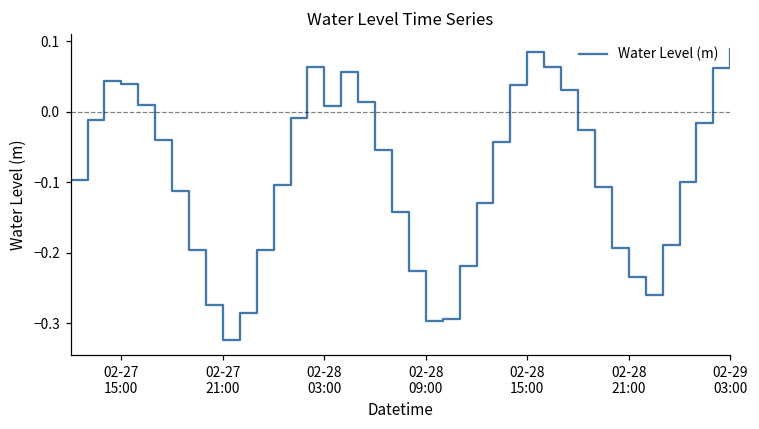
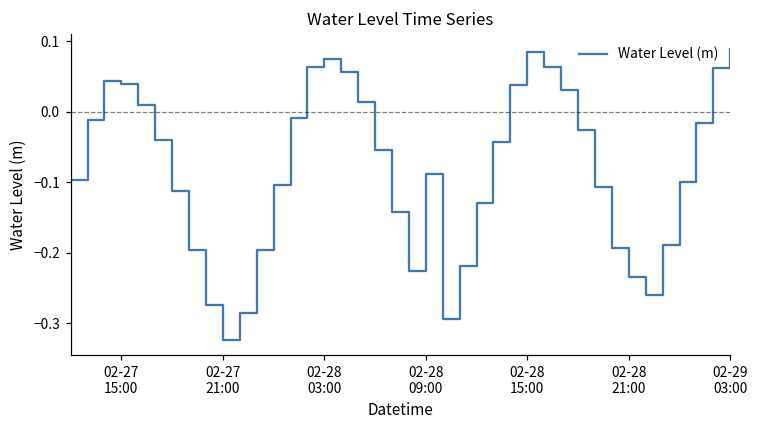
  {
    "02-27 15:00": 0.04,
    "02-27 21:00": -0.32,
-   "02-28 03:00": 0.01,
-   "02-28 09:00": -0.30,
+   "02-28 03:00": 0.08,
+   "02-28 09:00": -0.09,
    "02-28 15:00": 0.08,
    "02-28 21:00": -0.23,
    "02-29 03:00": 0.09
  }
